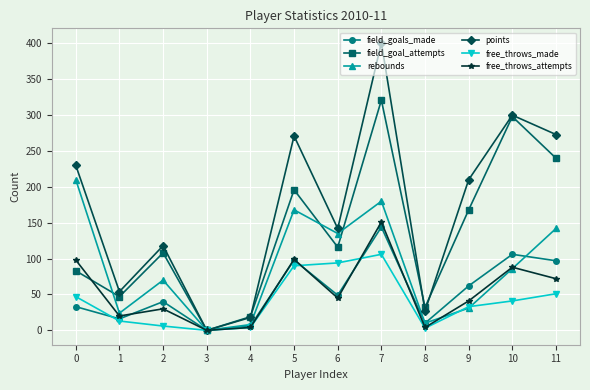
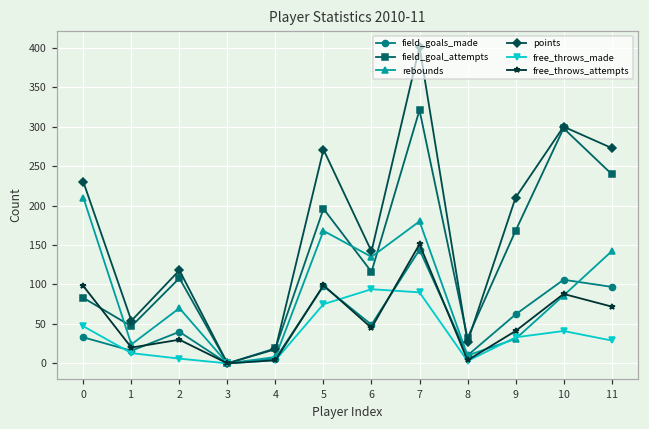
  {
    "free_throws_made": {
      "0": 50,
      "2": 10,
-     "5": 90,
+     "5": 80,
      "6": 90,
-     "7": 110,
+     "7": 90,
      "10": 40,
-     "11": 50
+     "11": 30
    }
  }
